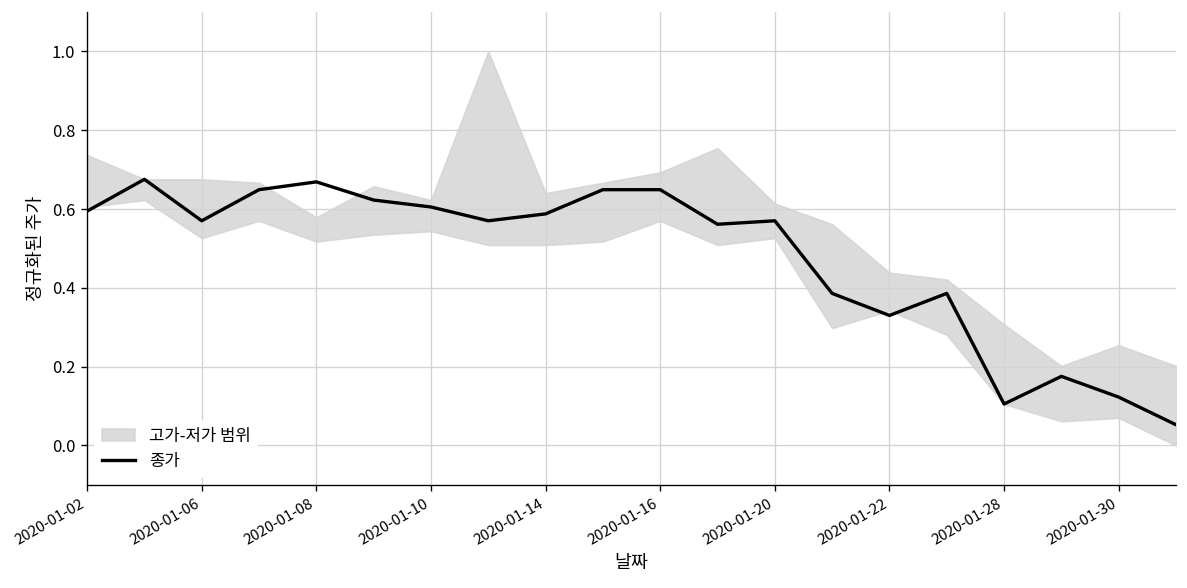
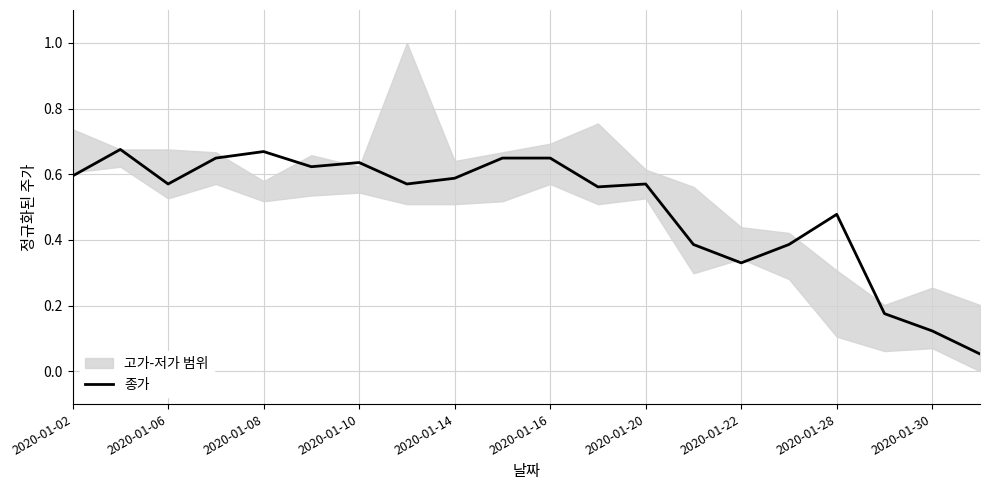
  {
    "종가": {
      "2020-01-02": 0.59,
      "2020-01-06": 0.57,
      "2020-01-08": 0.67,
-     "2020-01-10": 0.61,
+     "2020-01-10": 0.64,
      "2020-01-14": 0.59,
      "2020-01-16": 0.65,
      "2020-01-20": 0.57,
      "2020-01-22": 0.33,
-     "2020-01-28": 0.11,
+     "2020-01-28": 0.48,
      "2020-01-30": 0.12
    }
  }
